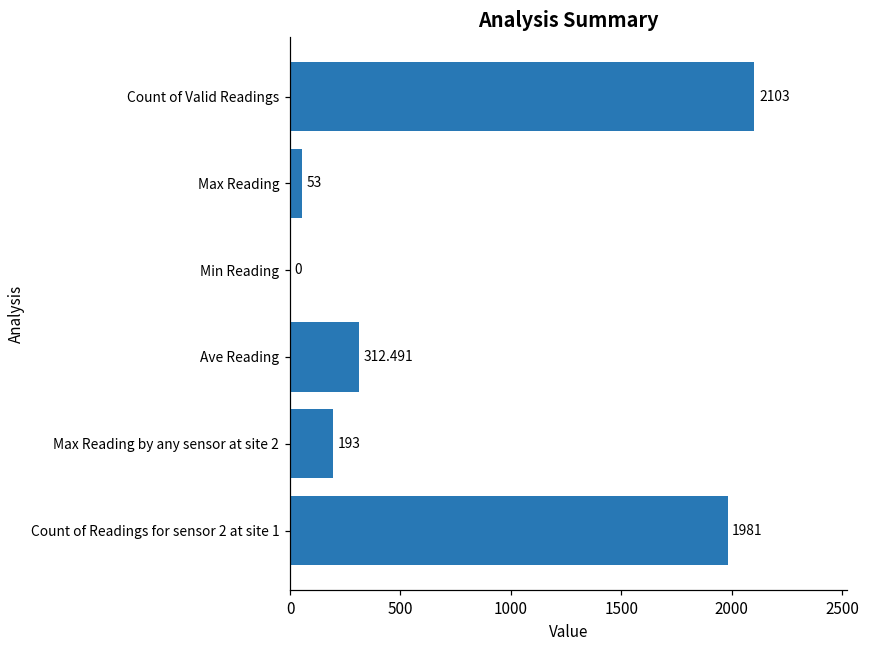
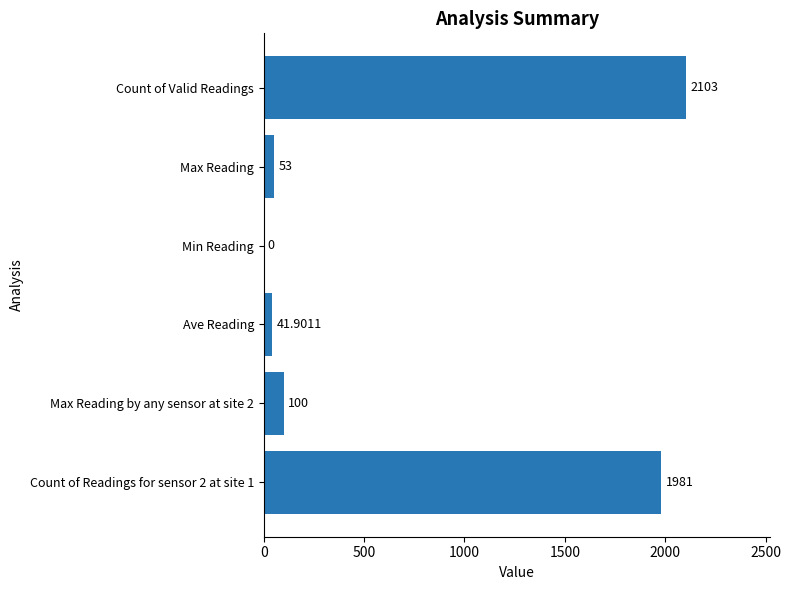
  {
    "Count of Valid Readings": 2103,
    "Max Reading": 53,
    "Min Reading": 0,
-   "Ave Reading": 312.491,
-   "Max Reading by any sensor at site 2": 193,
+   "Ave Reading": 41.9011,
+   "Max Reading by any sensor at site 2": 100,
    "Count of Readings for sensor 2 at site 1": 1981
  }
